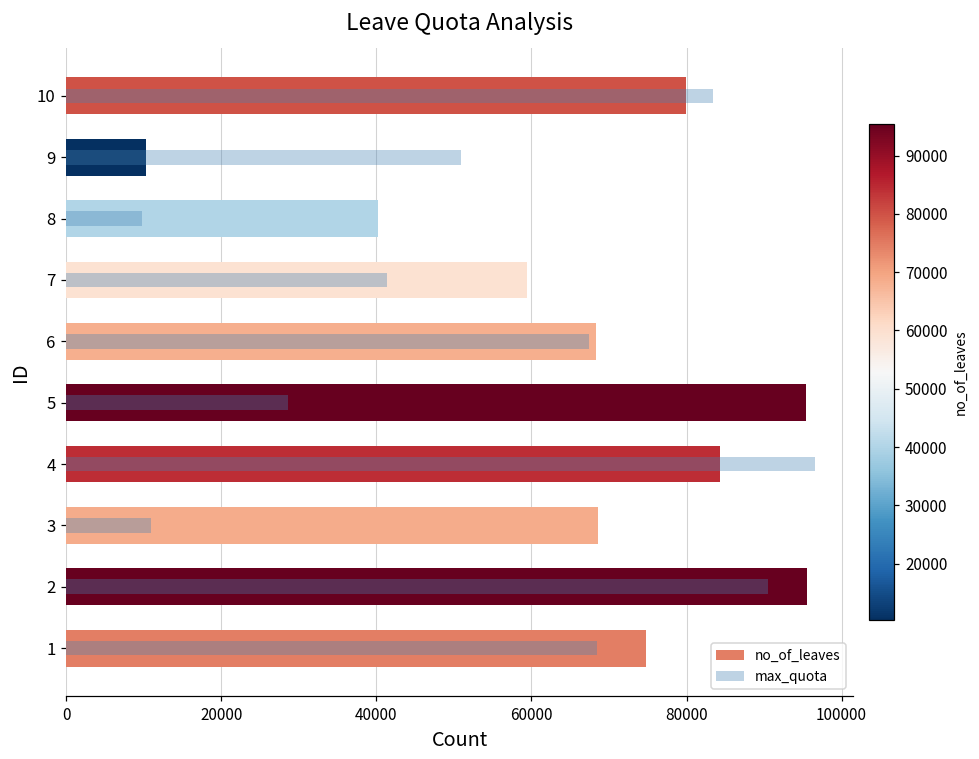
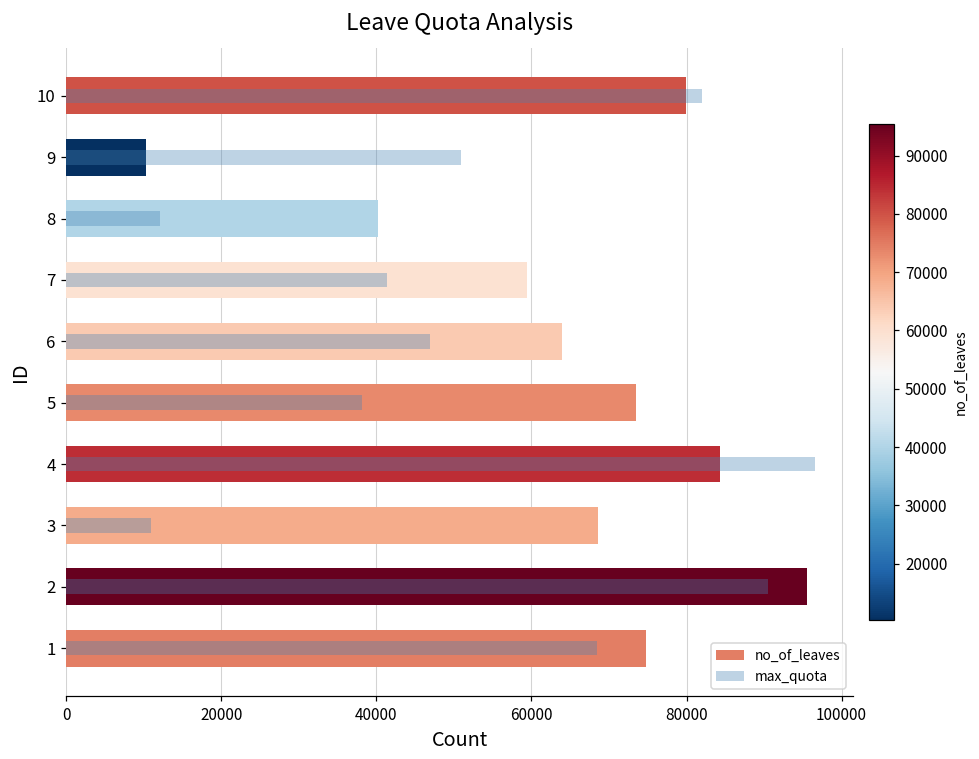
  {
    "no_of_leaves": {
      "8": 40000,
      "7": 59000,
-     "6": 68000,
-     "5": 95000,
+     "6": 64000,
+     "5": 73000,
      "3": 69000,
      "2": 95000,
      "1": 75000
    },
    "max_quota": {
-     "10": 83000,
+     "10": 82000,
      "9": 51000,
-     "8": 10000,
-     "6": 67000,
-     "5": 29000,
+     "8": 12000,
+     "6": 47000,
+     "5": 38000,
      "4": 97000
    }
  }
